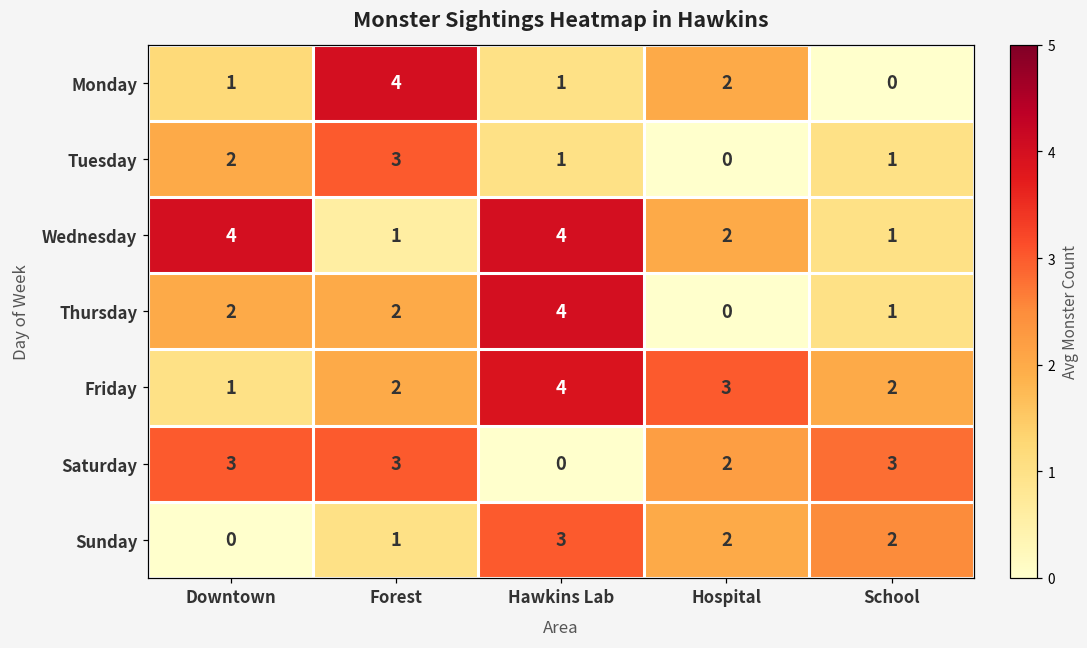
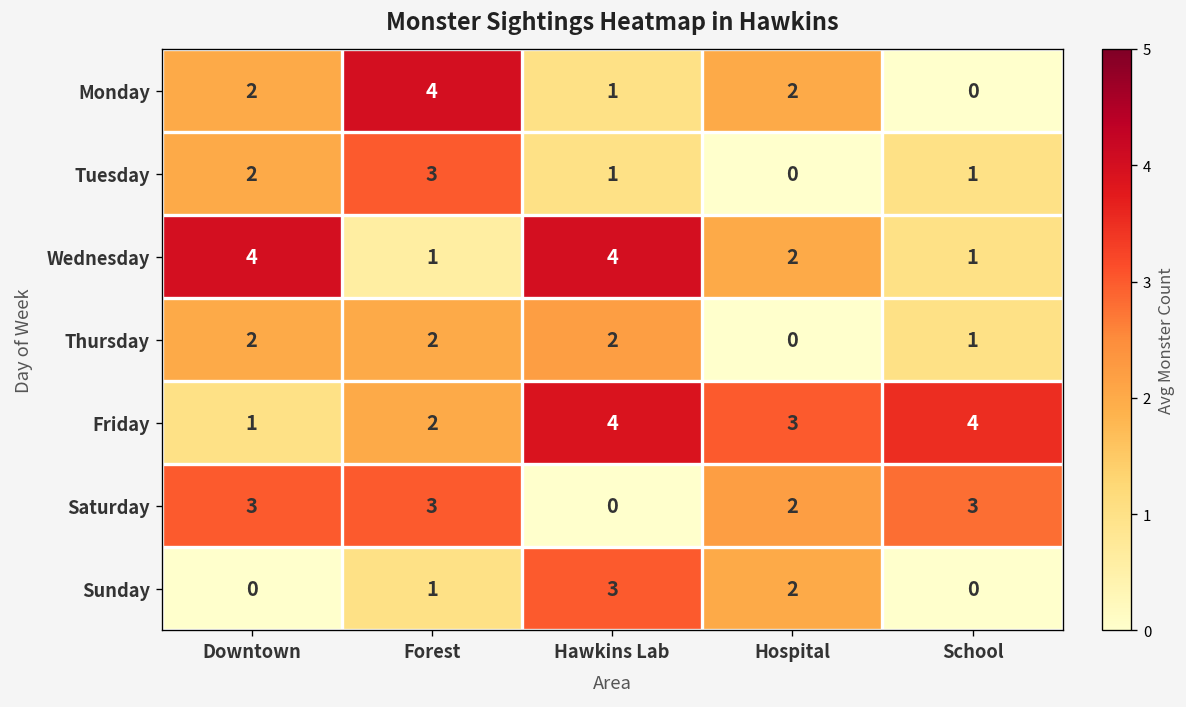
  {
    "Monday": {
-     "Downtown": 1,
+     "Downtown": 2,
      "Forest": 4,
      "Hawkins Lab": 1,
      "Hospital": 2,
      "School": 0
    },
    "Tuesday": {
      "Downtown": 2,
      "Forest": 3,
      "Hawkins Lab": 1,
      "Hospital": 0,
      "School": 1
    },
    "Wednesday": {
      "Downtown": 4,
      "Forest": 1,
      "Hawkins Lab": 4,
      "Hospital": 2,
      "School": 1
    },
    "Thursday": {
      "Downtown": 2,
      "Forest": 2,
-     "Hawkins Lab": 4,
+     "Hawkins Lab": 2,
      "Hospital": 0,
      "School": 1
    },
    "Friday": {
      "Downtown": 1,
      "Forest": 2,
      "Hawkins Lab": 4,
      "Hospital": 3,
-     "School": 2
+     "School": 4
    },
    "Saturday": {
      "Downtown": 3,
      "Forest": 3,
      "Hawkins Lab": 0,
      "Hospital": 2,
      "School": 3
    },
    "Sunday": {
      "Downtown": 0,
      "Forest": 1,
      "Hawkins Lab": 3,
      "Hospital": 2,
-     "School": 2
+     "School": 0
    }
  }
